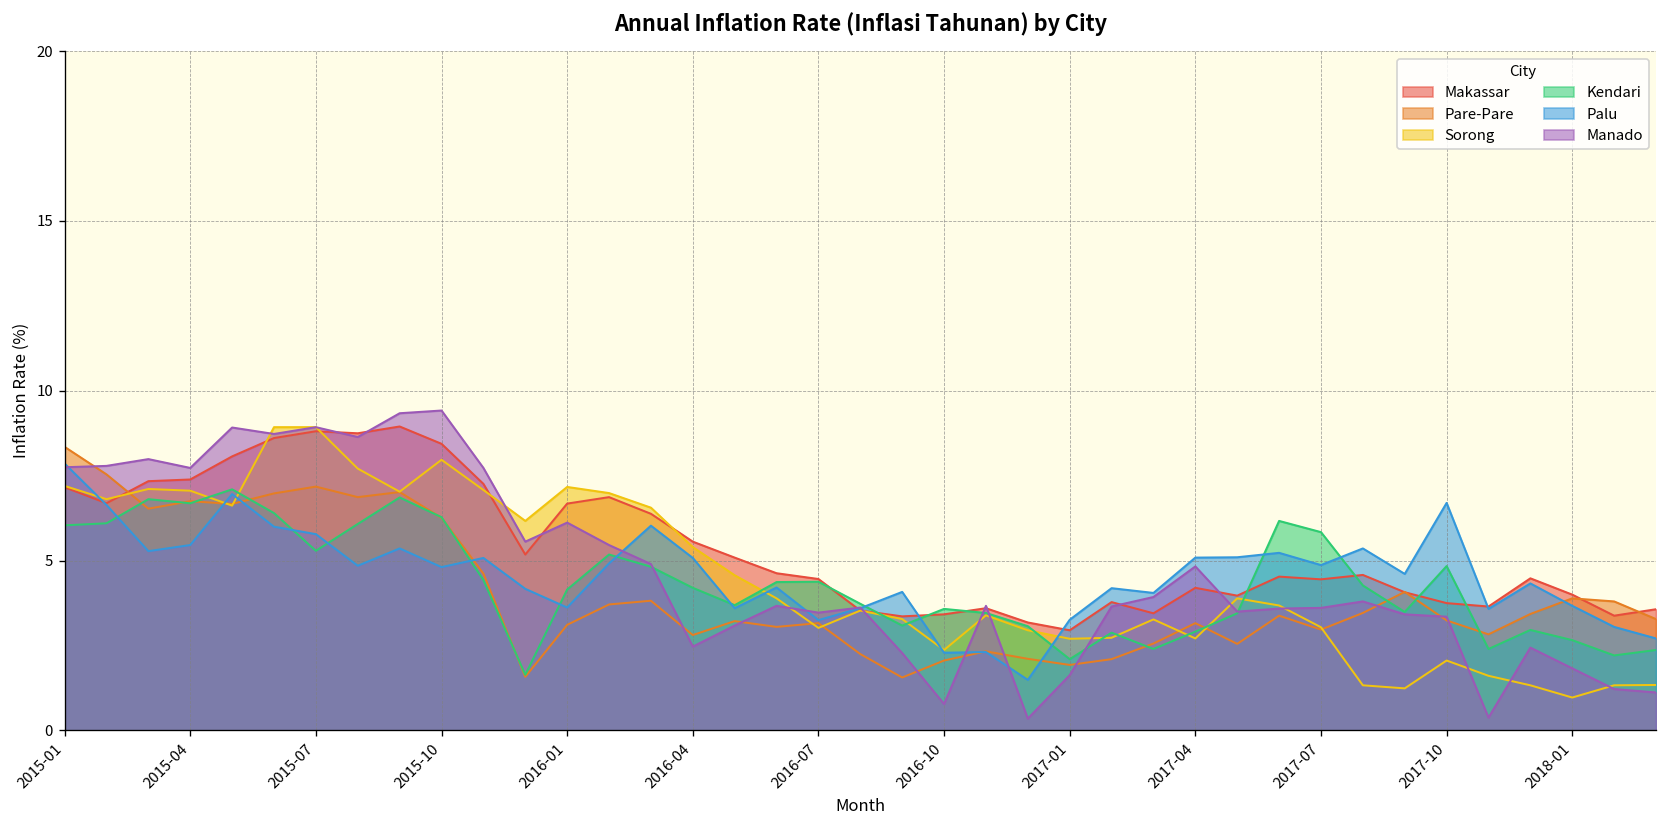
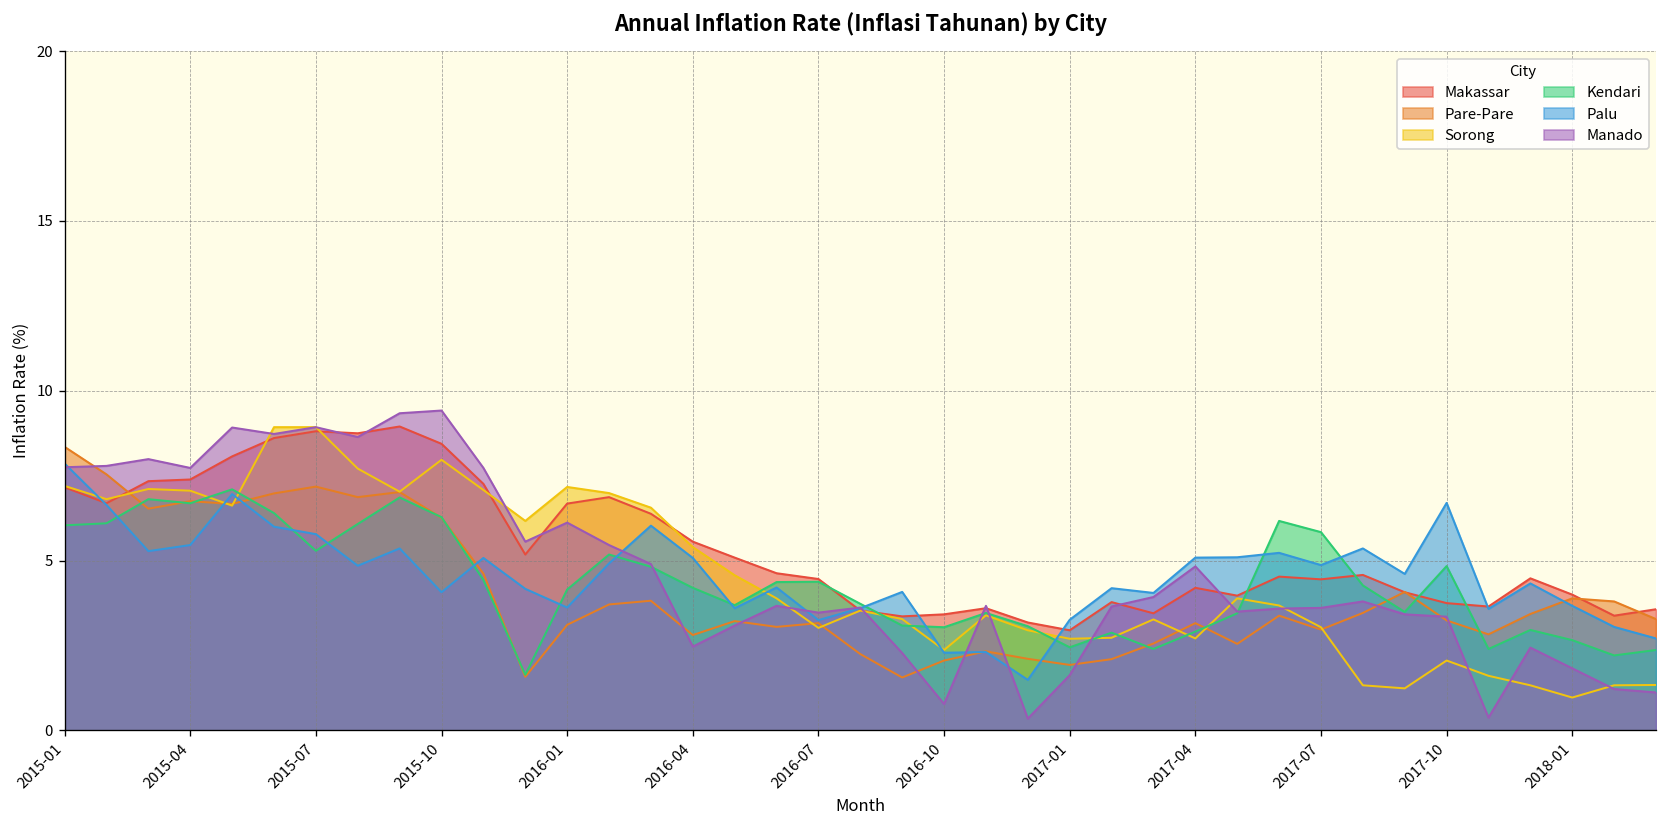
  {
    "Sorong": {
      "2015-04": 7.1,
      "2015-10": 8.0,
      "2016-01": 7.2,
      "2016-04": 5.4,
      "2016-07": 3.0,
      "2017-01": 2.7,
      "2017-04": 2.7,
      "2017-10": 2.1,
      "2018-01": 1.0
    },
    "Kendari": {
      "2015-01": 6.0,
      "2015-07": 5.3,
      "2016-01": 4.2,
      "2016-04": 4.2,
-     "2016-10": 3.6,
-     "2017-01": 2.1,
+     "2016-10": 3.0,
+     "2017-01": 2.5,
      "2017-04": 2.9,
      "2017-07": 5.8,
      "2017-10": 4.8,
      "2018-01": 2.7
    },
    "Palu": {
      "2015-01": 7.9,
      "2015-04": 5.5,
      "2015-07": 5.8,
-     "2015-10": 4.8,
+     "2015-10": 4.1,
      "2016-01": 3.6,
      "2016-04": 5.1,
      "2016-07": 3.3,
      "2017-01": 3.3,
      "2017-04": 5.1,
      "2017-07": 4.9,
      "2017-10": 6.7,
      "2018-01": 3.7
    },
    "Manado": {
      "2015-01": 7.8,
      "2015-04": 7.7,
      "2015-10": 9.4,
      "2016-01": 6.1,
      "2016-04": 2.5,
      "2016-07": 3.5,
      "2016-10": 0.8,
      "2017-01": 1.6,
      "2017-04": 4.8,
      "2017-07": 3.6,
      "2017-10": 3.4,
      "2018-01": 1.8
    }
  }
